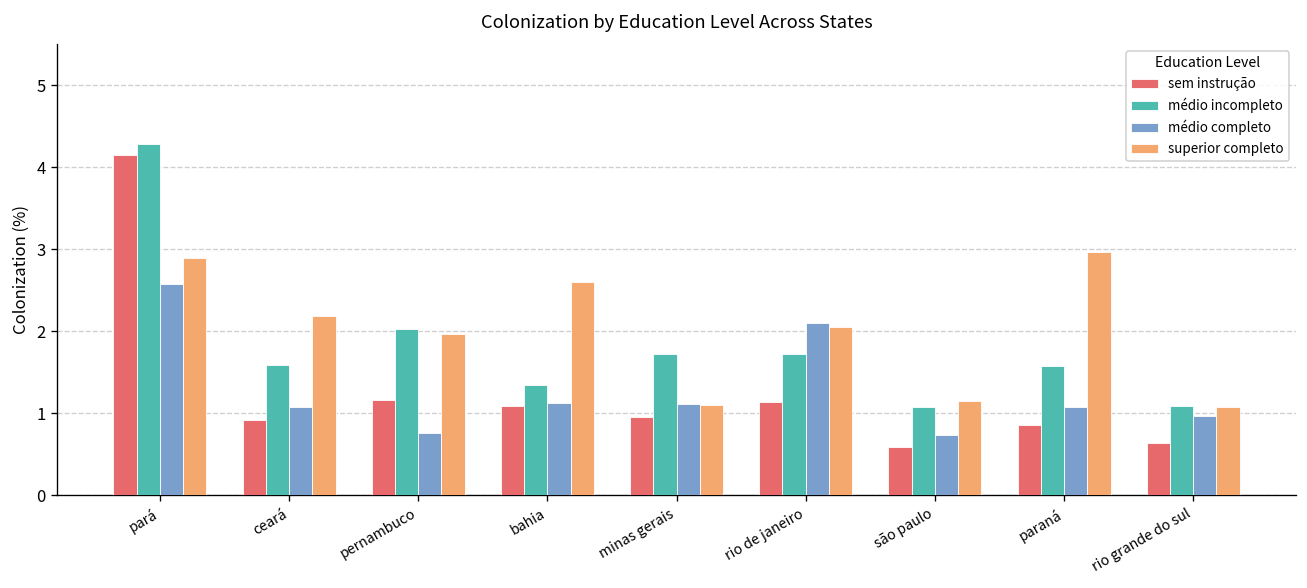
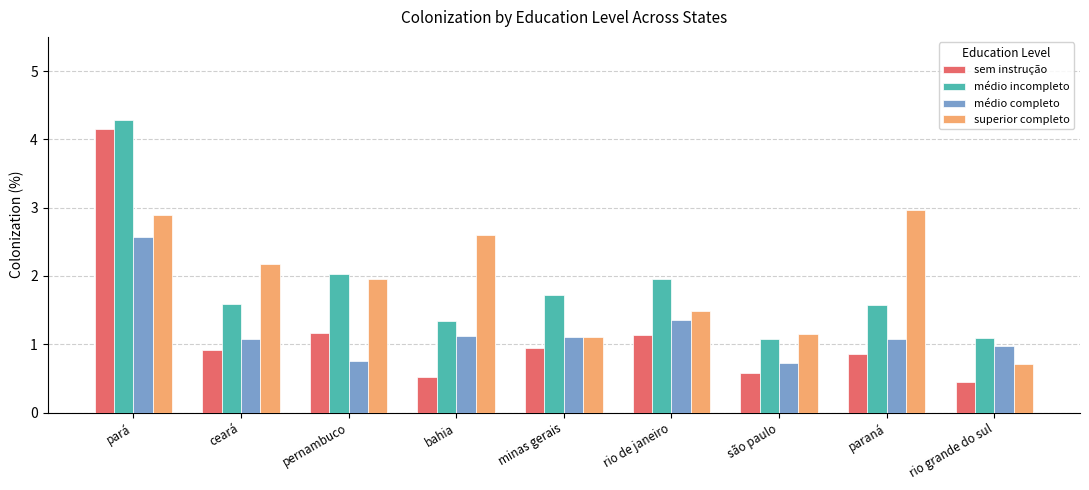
  {
    "sem instrução": {
      "pará": 4.2,
      "ceará": 0.9,
      "pernambuco": 1.2,
-     "bahia": 1.1,
+     "bahia": 0.5,
      "minas gerais": 1.0,
      "rio de janeiro": 1.1,
      "são paulo": 0.6,
      "paraná": 0.9,
-     "rio grande do sul": 0.6
+     "rio grande do sul": 0.5
    },
    "médio incompleto": {
      "pará": 4.3,
      "ceará": 1.6,
      "pernambuco": 2.0,
      "bahia": 1.3,
      "minas gerais": 1.7,
-     "rio de janeiro": 1.7,
+     "rio de janeiro": 2.0,
      "são paulo": 1.1,
      "paraná": 1.6,
      "rio grande do sul": 1.1
    },
    "médio completo": {
      "pará": 2.6,
      "ceará": 1.1,
      "pernambuco": 0.8,
      "bahia": 1.1,
      "minas gerais": 1.1,
-     "rio de janeiro": 2.1,
+     "rio de janeiro": 1.4,
      "são paulo": 0.7,
      "paraná": 1.1,
      "rio grande do sul": 1.0
    },
    "superior completo": {
      "pará": 2.9,
      "ceará": 2.2,
      "pernambuco": 2.0,
      "bahia": 2.6,
      "minas gerais": 1.1,
-     "rio de janeiro": 2.1,
+     "rio de janeiro": 1.5,
      "são paulo": 1.2,
      "paraná": 3.0,
-     "rio grande do sul": 1.1
+     "rio grande do sul": 0.7
    }
  }
